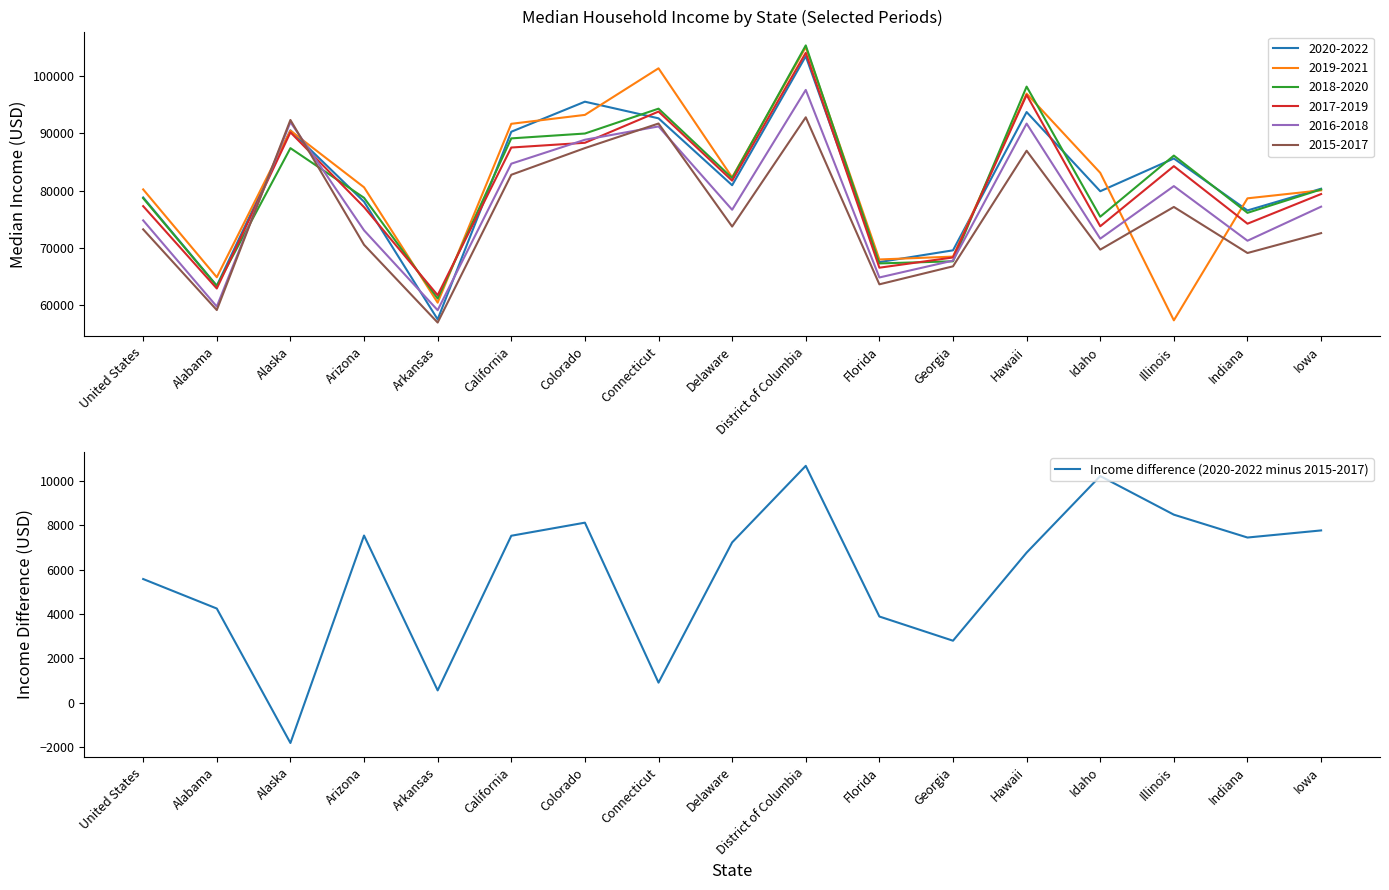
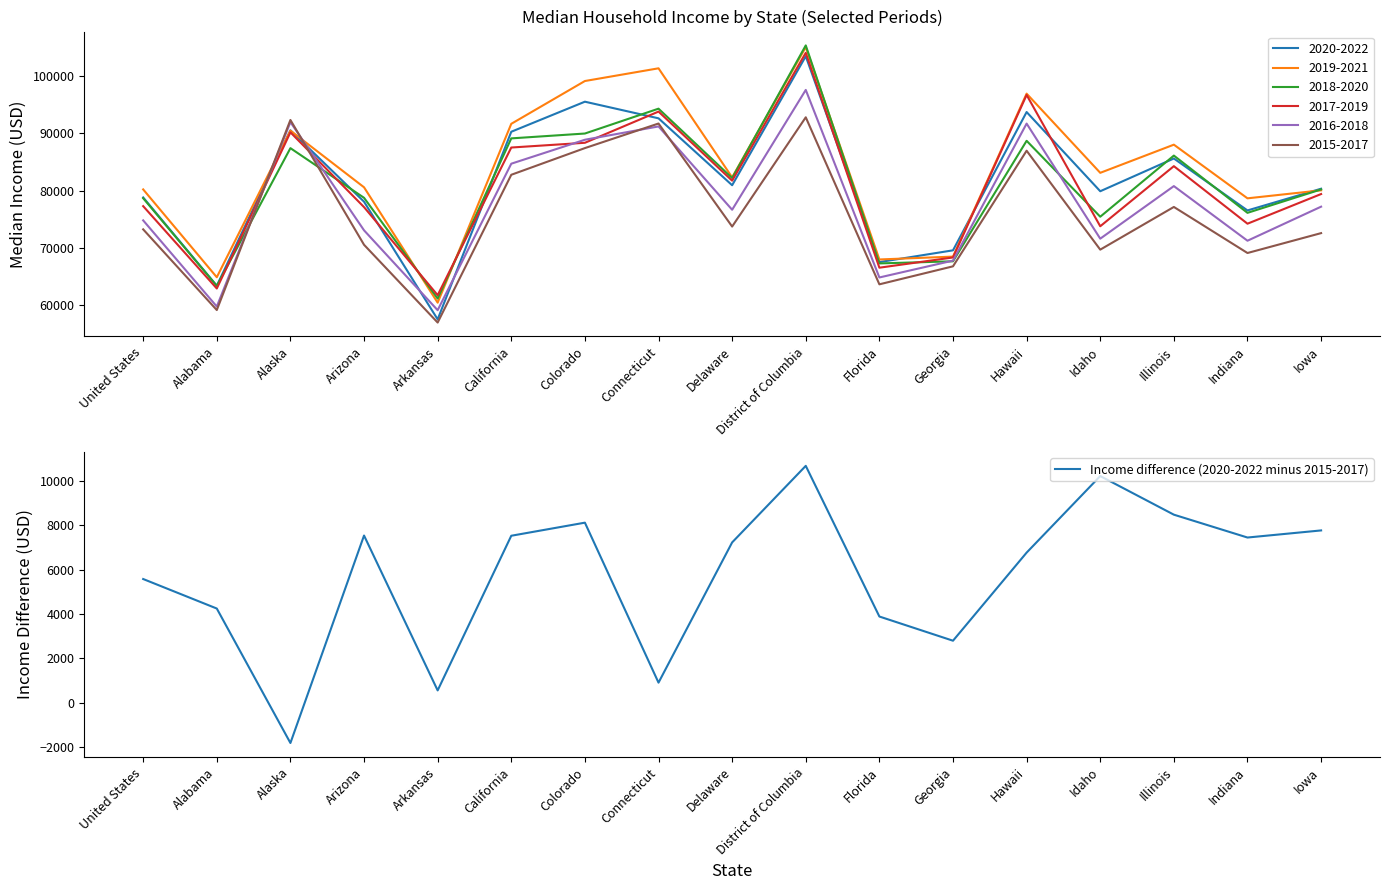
  {
    "Median Household Income by State (Selected Periods)": {
      "2020-2022": {
        "Arizona": 78000,
        "Arkansas": 57000,
        "California": 90000,
        "Colorado": 96000,
        "Connecticut": 93000,
        "Delaware": 81000,
        "District of Columbia": 104000,
        "Georgia": 70000,
        "Hawaii": 94000,
        "Idaho": 80000,
        "Illinois": 86000
      },
      "2019-2021": {
        "United States": 80000,
        "Alabama": 65000,
        "Arizona": 81000,
        "Arkansas": 60000,
        "California": 92000,
-       "Colorado": 93000,
+       "Colorado": 99000,
        "Connecticut": 101000,
        "Florida": 68000,
        "Idaho": 83000,
-       "Illinois": 57000,
+       "Illinois": 88000,
        "Indiana": 79000
      },
      "2018-2020": {
        "Alaska": 87000,
        "Arizona": 79000,
        "Arkansas": 61000,
        "California": 89000,
        "Colorado": 90000,
        "Connecticut": 94000,
-       "Hawaii": 98000,
+       "Hawaii": 89000,
        "Idaho": 75000,
        "Illinois": 86000
      },
      "2017-2019": {
        "United States": 77000,
        "Alabama": 63000,
        "Arizona": 77000,
        "Arkansas": 62000,
        "California": 88000,
        "Colorado": 88000,
        "Connecticut": 94000,
        "Delaware": 82000,
        "District of Columbia": 104000,
        "Florida": 67000,
        "Idaho": 74000,
        "Illinois": 84000,
        "Indiana": 74000,
        "Iowa": 79000
      },
      "2016-2018": {
        "United States": 75000,
        "Alabama": 60000,
        "Arizona": 73000,
        "Arkansas": 59000,
        "California": 85000,
        "Colorado": 89000,
        "Connecticut": 91000,
        "Delaware": 77000,
        "District of Columbia": 98000,
        "Florida": 65000,
        "Hawaii": 92000,
        "Idaho": 72000,
        "Illinois": 81000,
        "Indiana": 71000,
        "Iowa": 77000
      },
      "2015-2017": {
        "United States": 73000,
        "Alabama": 59000,
        "Arizona": 71000,
        "Arkansas": 57000,
        "California": 83000,
        "Colorado": 87000,
        "Connecticut": 92000,
        "Delaware": 74000,
        "District of Columbia": 93000,
        "Florida": 64000,
        "Georgia": 67000,
        "Hawaii": 87000,
        "Idaho": 70000,
        "Illinois": 77000,
        "Indiana": 69000,
        "Iowa": 73000
      }
    }
  }
